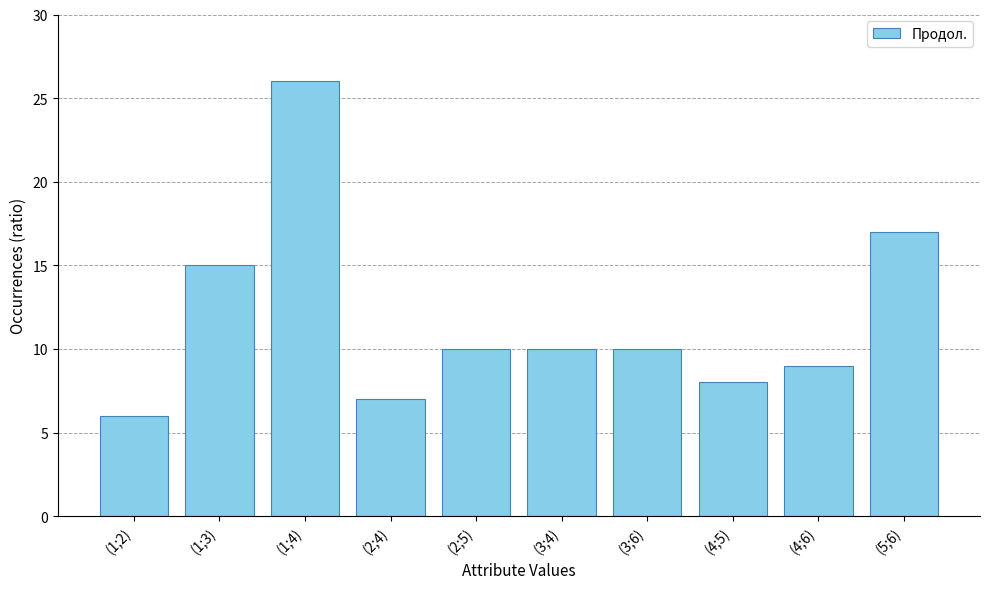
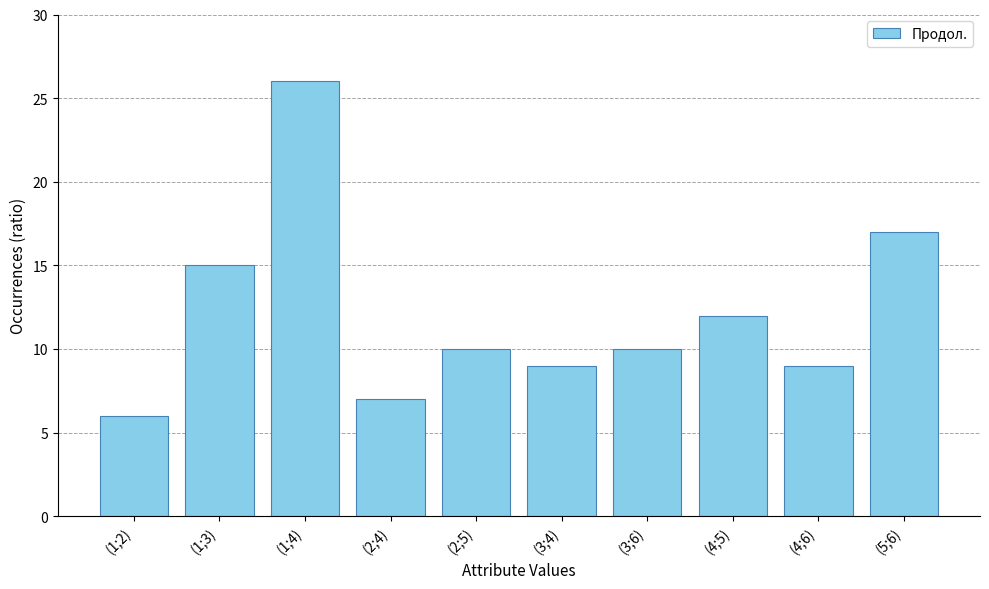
  {
    "(1;2)": 6,
    "(1;3)": 15,
    "(1;4)": 26,
    "(2;4)": 7,
    "(2;5)": 10,
-   "(3;4)": 10,
+   "(3;4)": 9,
    "(3;6)": 10,
-   "(4;5)": 8,
+   "(4;5)": 12,
    "(4;6)": 9,
    "(5;6)": 17
  }
